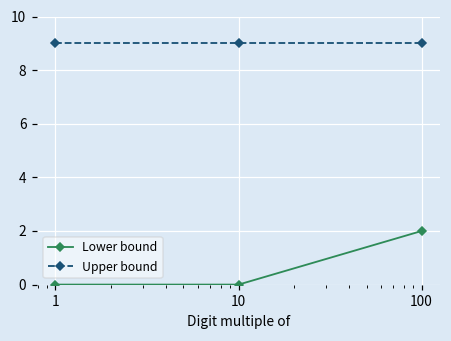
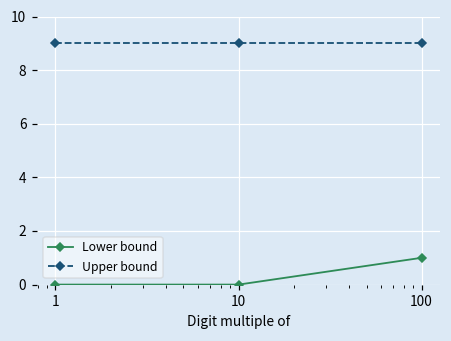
  {
    "Lower bound": {
      "1": 0,
      "10": 0,
-     "100": 2
+     "100": 1
    },
    "Upper bound": {
      "1": 9,
      "10": 9,
      "100": 9
    }
  }
